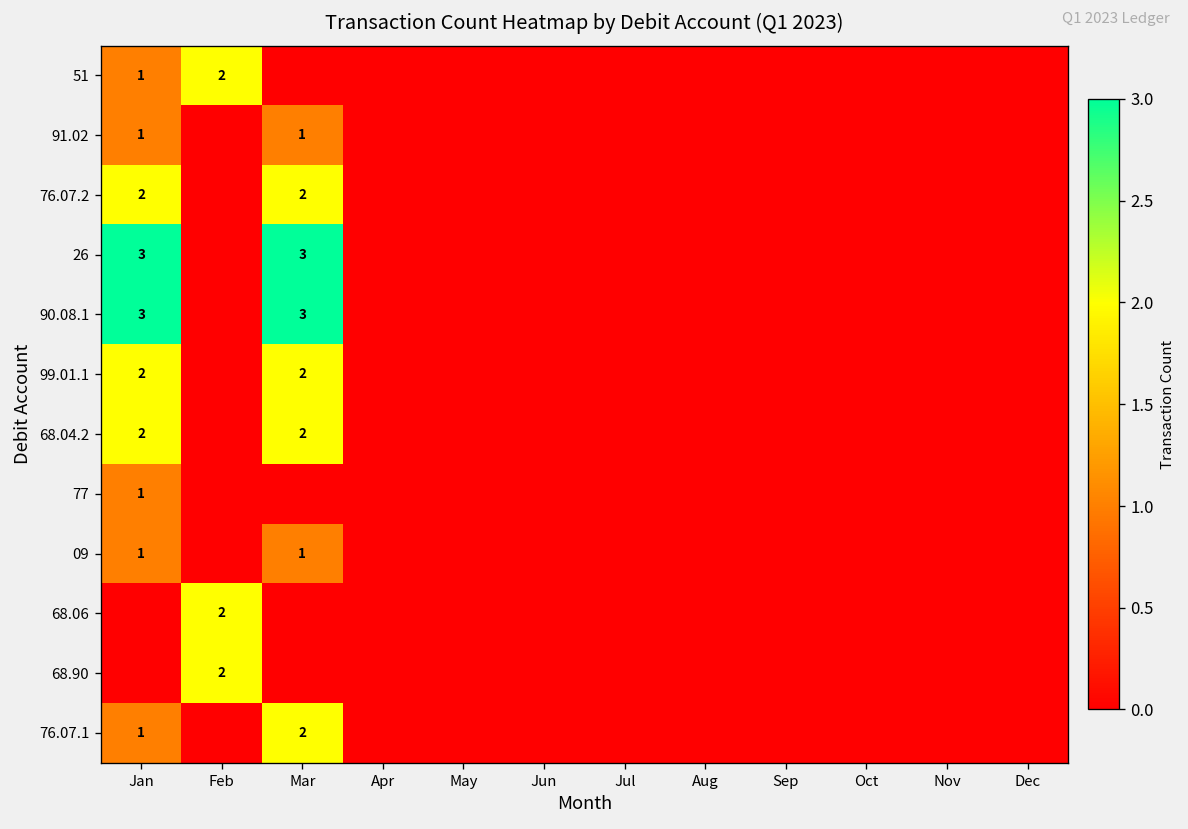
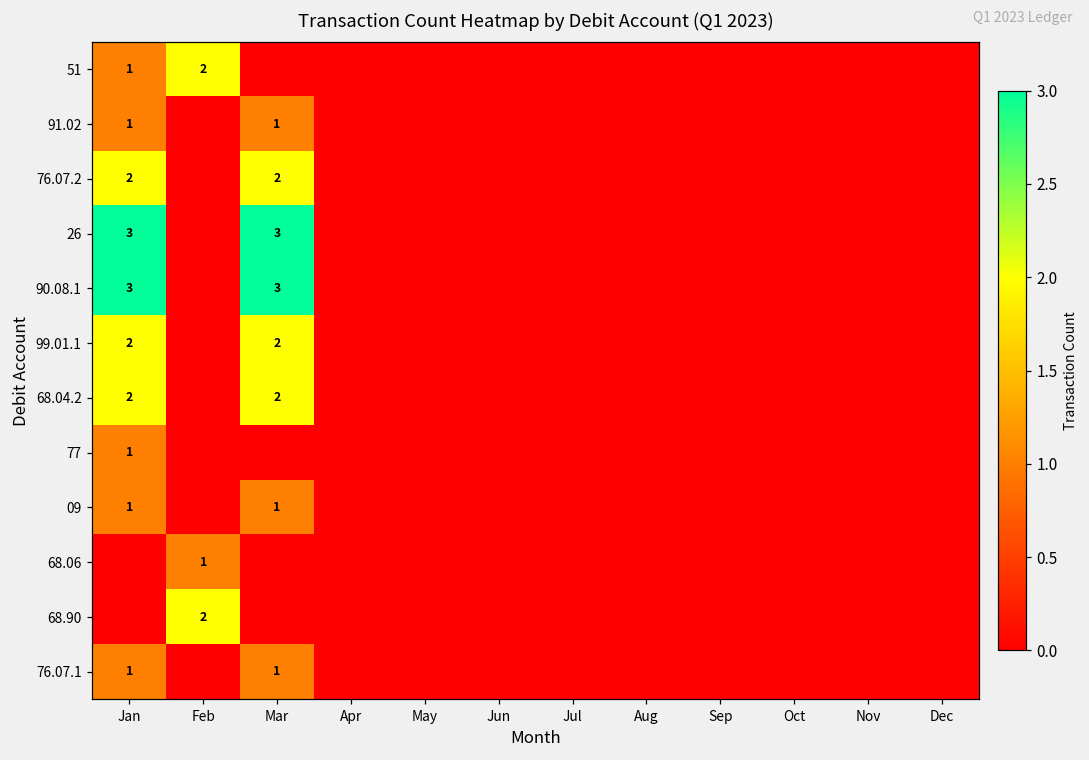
  {
    "51": {
      "Jan": 1,
      "Feb": 2
    },
    "91.02": {
      "Jan": 1,
      "Mar": 1
    },
    "76.07.2": {
      "Jan": 2,
      "Mar": 2
    },
    "26": {
      "Jan": 3,
      "Mar": 3
    },
    "90.08.1": {
      "Jan": 3,
      "Mar": 3
    },
    "99.01.1": {
      "Jan": 2,
      "Mar": 2
    },
    "68.04.2": {
      "Jan": 2,
      "Mar": 2
    },
    "77": {
      "Jan": 1
    },
    "09": {
      "Jan": 1,
      "Mar": 1
    },
    "68.06": {
-     "Feb": 2
+     "Feb": 1
    },
    "68.90": {
      "Feb": 2
    },
    "76.07.1": {
      "Jan": 1,
-     "Mar": 2
+     "Mar": 1
    }
  }
